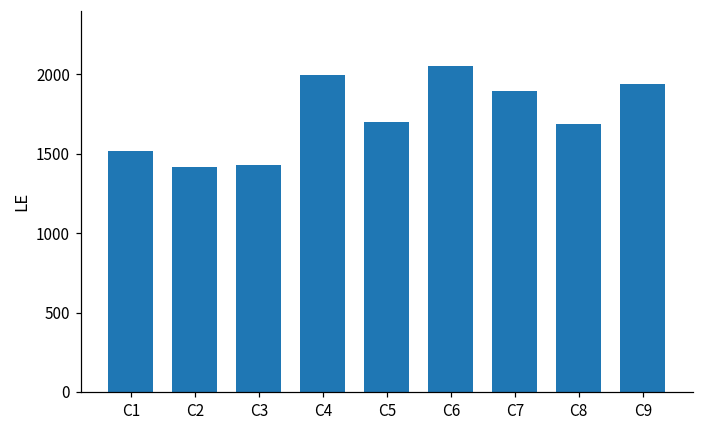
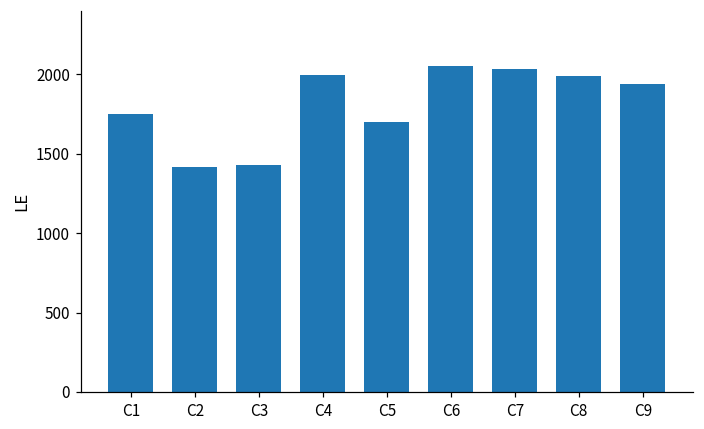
  {
-   "C1": 1520,
+   "C1": 1750,
    "C2": 1420,
    "C3": 1430,
    "C4": 2000,
    "C5": 1700,
    "C6": 2060,
-   "C7": 1900,
-   "C8": 1690,
+   "C7": 2040,
+   "C8": 1990,
    "C9": 1940
  }
